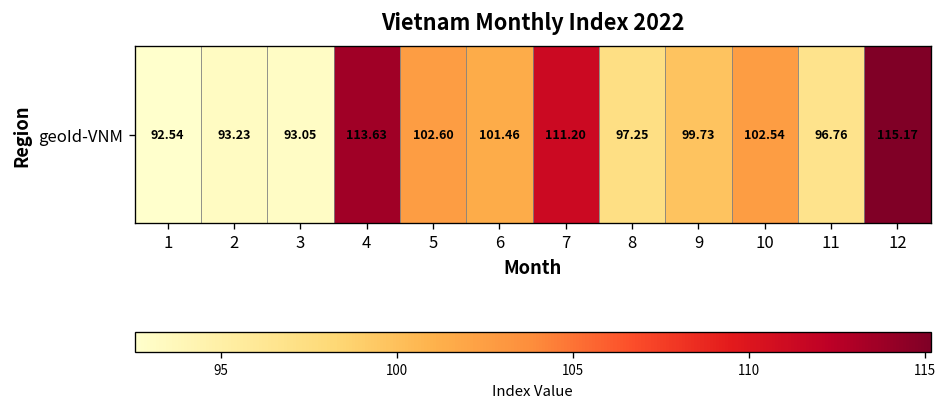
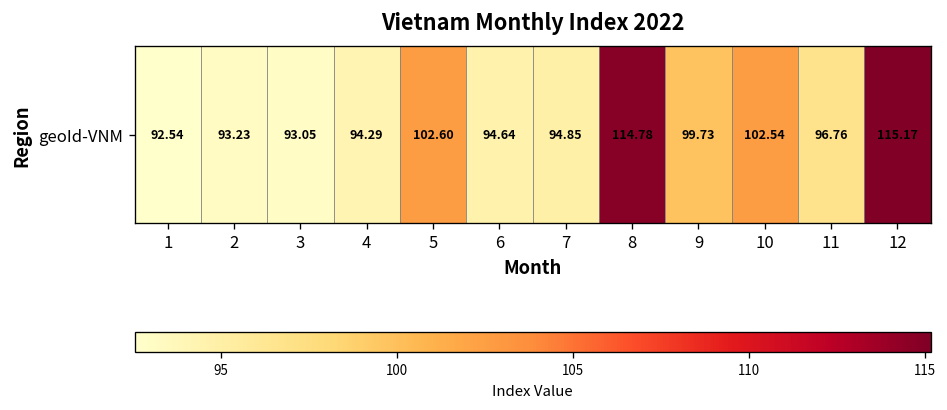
  {
    "geoId-VNM": {
      "1": 92.54,
      "2": 93.23,
      "3": 93.05,
-     "4": 113.63,
+     "4": 94.29,
      "5": 102.60,
-     "6": 101.46,
-     "7": 111.20,
-     "8": 97.25,
+     "6": 94.64,
+     "7": 94.85,
+     "8": 114.78,
      "9": 99.73,
      "10": 102.54,
      "11": 96.76,
      "12": 115.17
    }
  }
